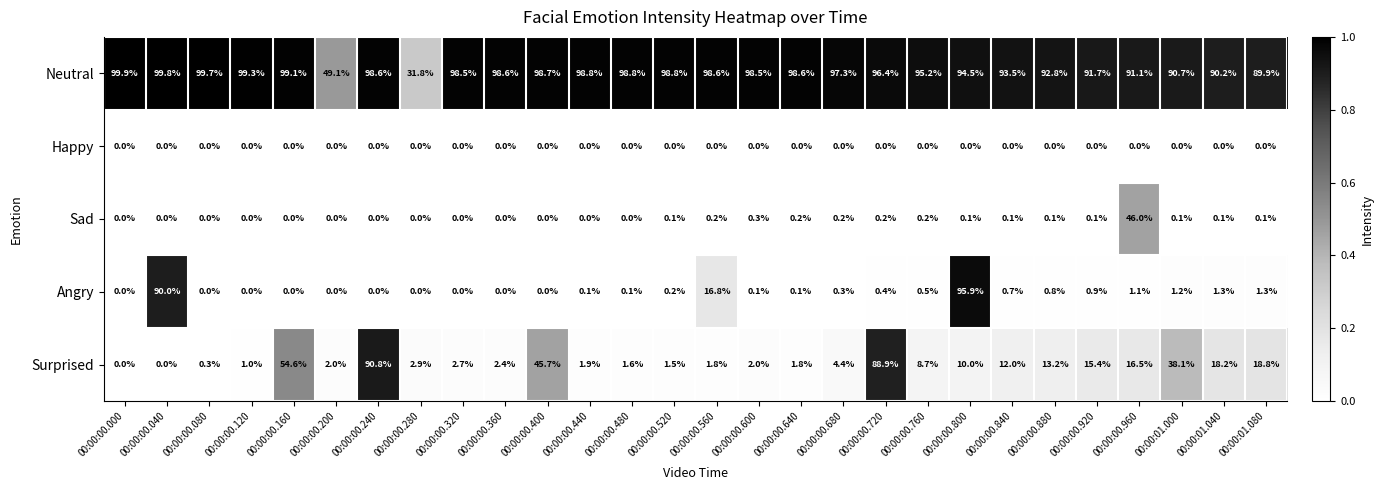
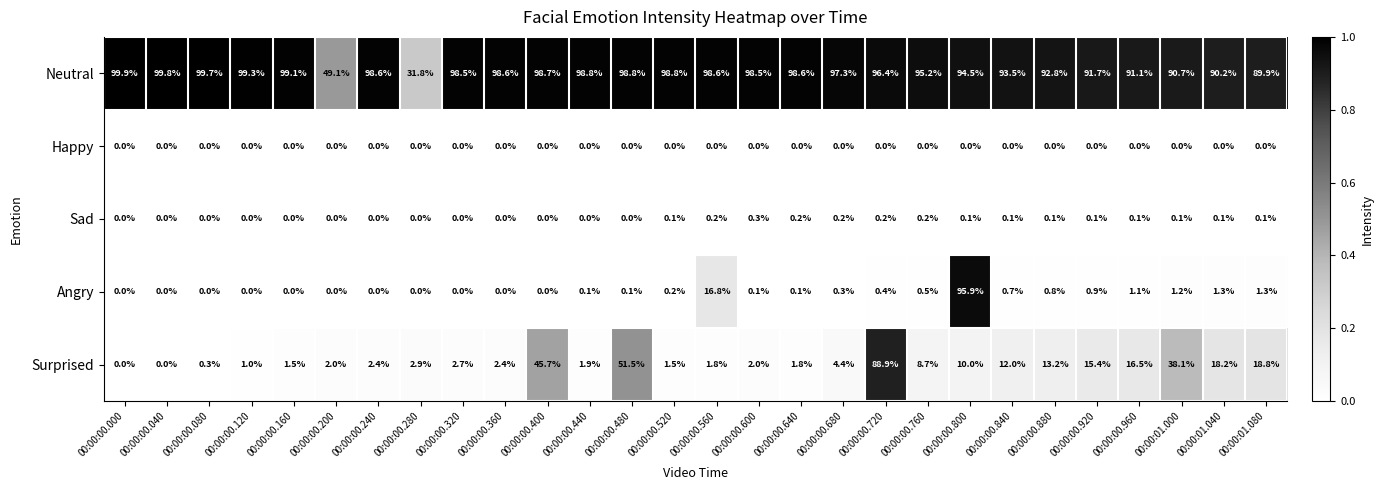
  {
    "Neutral": {
      "00:00:00.000": "99.9%",
      "00:00:00.040": "99.8%",
      "00:00:00.080": "99.7%",
      "00:00:00.120": "99.3%",
      "00:00:00.160": "99.1%",
      "00:00:00.200": "49.1%",
      "00:00:00.240": "98.6%",
      "00:00:00.280": "31.8%",
      "00:00:00.320": "98.5%",
      "00:00:00.360": "98.6%",
      "00:00:00.400": "98.7%",
      "00:00:00.440": "98.8%",
      "00:00:00.480": "98.8%",
      "00:00:00.520": "98.8%",
      "00:00:00.560": "98.6%",
      "00:00:00.600": "98.5%",
      "00:00:00.640": "98.6%",
      "00:00:00.680": "97.3%",
      "00:00:00.720": "96.4%",
      "00:00:00.760": "95.2%",
      "00:00:00.800": "94.5%",
      "00:00:00.840": "93.5%",
      "00:00:00.880": "92.8%",
      "00:00:00.920": "91.7%",
      "00:00:00.960": "91.1%",
      "00:00:01.000": "90.7%",
      "00:00:01.040": "90.2%",
      "00:00:01.080": "89.9%"
    },
    "Happy": {
      "00:00:00.000": "0.0%",
      "00:00:00.040": "0.0%",
      "00:00:00.080": "0.0%",
      "00:00:00.120": "0.0%",
      "00:00:00.160": "0.0%",
      "00:00:00.200": "0.0%",
      "00:00:00.240": "0.0%",
      "00:00:00.280": "0.0%",
      "00:00:00.320": "0.0%",
      "00:00:00.360": "0.0%",
      "00:00:00.400": "0.0%",
      "00:00:00.440": "0.0%",
      "00:00:00.480": "0.0%",
      "00:00:00.520": "0.0%",
      "00:00:00.560": "0.0%",
      "00:00:00.600": "0.0%",
      "00:00:00.640": "0.0%",
      "00:00:00.680": "0.0%",
      "00:00:00.720": "0.0%",
      "00:00:00.760": "0.0%",
      "00:00:00.800": "0.0%",
      "00:00:00.840": "0.0%",
      "00:00:00.880": "0.0%",
      "00:00:00.920": "0.0%",
      "00:00:00.960": "0.0%",
      "00:00:01.000": "0.0%",
      "00:00:01.040": "0.0%",
      "00:00:01.080": "0.0%"
    },
    "Sad": {
      "00:00:00.000": "0.0%",
      "00:00:00.040": "0.0%",
      "00:00:00.080": "0.0%",
      "00:00:00.120": "0.0%",
      "00:00:00.160": "0.0%",
      "00:00:00.200": "0.0%",
      "00:00:00.240": "0.0%",
      "00:00:00.280": "0.0%",
      "00:00:00.320": "0.0%",
      "00:00:00.360": "0.0%",
      "00:00:00.400": "0.0%",
      "00:00:00.440": "0.0%",
      "00:00:00.480": "0.0%",
      "00:00:00.520": "0.1%",
      "00:00:00.560": "0.2%",
      "00:00:00.600": "0.3%",
      "00:00:00.640": "0.2%",
      "00:00:00.680": "0.2%",
      "00:00:00.720": "0.2%",
      "00:00:00.760": "0.2%",
      "00:00:00.800": "0.1%",
      "00:00:00.840": "0.1%",
      "00:00:00.880": "0.1%",
      "00:00:00.920": "0.1%",
-     "00:00:00.960": "46.0%",
+     "00:00:00.960": "0.1%",
      "00:00:01.000": "0.1%",
      "00:00:01.040": "0.1%",
      "00:00:01.080": "0.1%"
    },
    "Angry": {
      "00:00:00.000": "0.0%",
-     "00:00:00.040": "90.0%",
+     "00:00:00.040": "0.0%",
      "00:00:00.080": "0.0%",
      "00:00:00.120": "0.0%",
      "00:00:00.160": "0.0%",
      "00:00:00.200": "0.0%",
      "00:00:00.240": "0.0%",
      "00:00:00.280": "0.0%",
      "00:00:00.320": "0.0%",
      "00:00:00.360": "0.0%",
      "00:00:00.400": "0.0%",
      "00:00:00.440": "0.1%",
      "00:00:00.480": "0.1%",
      "00:00:00.520": "0.2%",
      "00:00:00.560": "16.8%",
      "00:00:00.600": "0.1%",
      "00:00:00.640": "0.1%",
      "00:00:00.680": "0.3%",
      "00:00:00.720": "0.4%",
      "00:00:00.760": "0.5%",
      "00:00:00.800": "95.9%",
      "00:00:00.840": "0.7%",
      "00:00:00.880": "0.8%",
      "00:00:00.920": "0.9%",
      "00:00:00.960": "1.1%",
      "00:00:01.000": "1.2%",
      "00:00:01.040": "1.3%",
      "00:00:01.080": "1.3%"
    },
    "Surprised": {
      "00:00:00.000": "0.0%",
      "00:00:00.040": "0.0%",
      "00:00:00.080": "0.3%",
      "00:00:00.120": "1.0%",
-     "00:00:00.160": "54.6%",
+     "00:00:00.160": "1.5%",
      "00:00:00.200": "2.0%",
-     "00:00:00.240": "90.8%",
+     "00:00:00.240": "2.4%",
      "00:00:00.280": "2.9%",
      "00:00:00.320": "2.7%",
      "00:00:00.360": "2.4%",
      "00:00:00.400": "45.7%",
      "00:00:00.440": "1.9%",
-     "00:00:00.480": "1.6%",
+     "00:00:00.480": "51.5%",
      "00:00:00.520": "1.5%",
      "00:00:00.560": "1.8%",
      "00:00:00.600": "2.0%",
      "00:00:00.640": "1.8%",
      "00:00:00.680": "4.4%",
      "00:00:00.720": "88.9%",
      "00:00:00.760": "8.7%",
      "00:00:00.800": "10.0%",
      "00:00:00.840": "12.0%",
      "00:00:00.880": "13.2%",
      "00:00:00.920": "15.4%",
      "00:00:00.960": "16.5%",
      "00:00:01.000": "38.1%",
      "00:00:01.040": "18.2%",
      "00:00:01.080": "18.8%"
    }
  }
